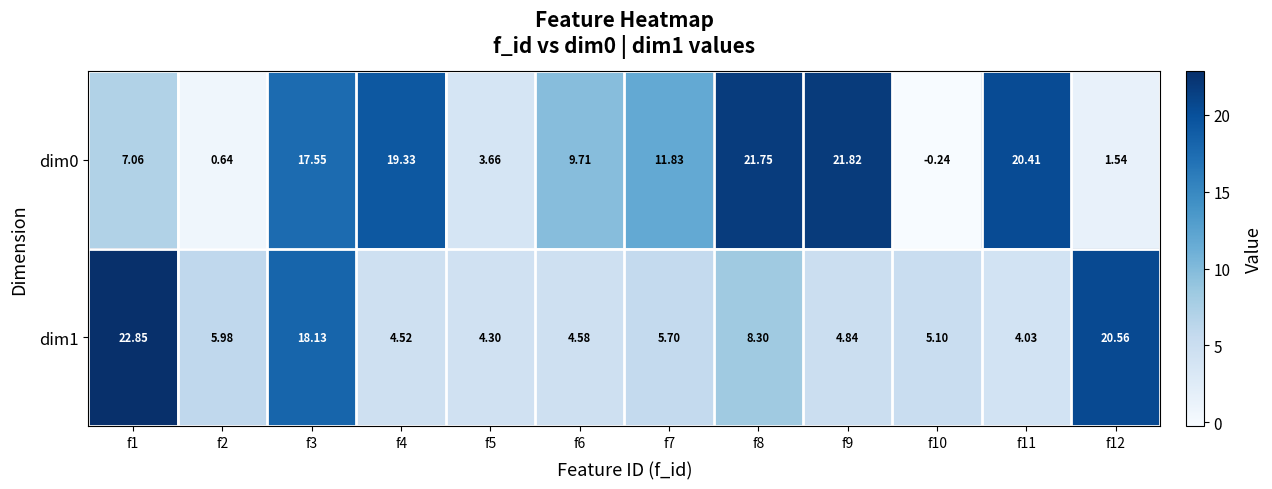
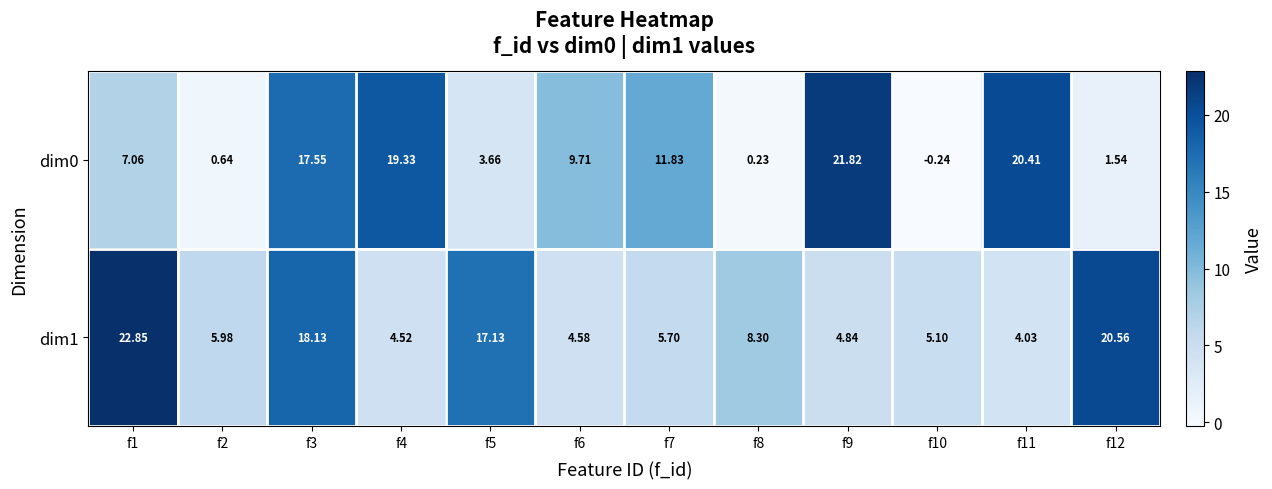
  {
    "dim0": {
      "f1": 7.06,
      "f2": 0.64,
      "f3": 17.55,
      "f4": 19.33,
      "f5": 3.66,
      "f6": 9.71,
      "f7": 11.83,
-     "f8": 21.75,
+     "f8": 0.23,
      "f9": 21.82,
      "f10": -0.24,
      "f11": 20.41,
      "f12": 1.54
    },
    "dim1": {
      "f1": 22.85,
      "f2": 5.98,
      "f3": 18.13,
      "f4": 4.52,
-     "f5": 4.30,
+     "f5": 17.13,
      "f6": 4.58,
      "f7": 5.70,
      "f8": 8.30,
      "f9": 4.84,
      "f10": 5.10,
      "f11": 4.03,
      "f12": 20.56
    }
  }
